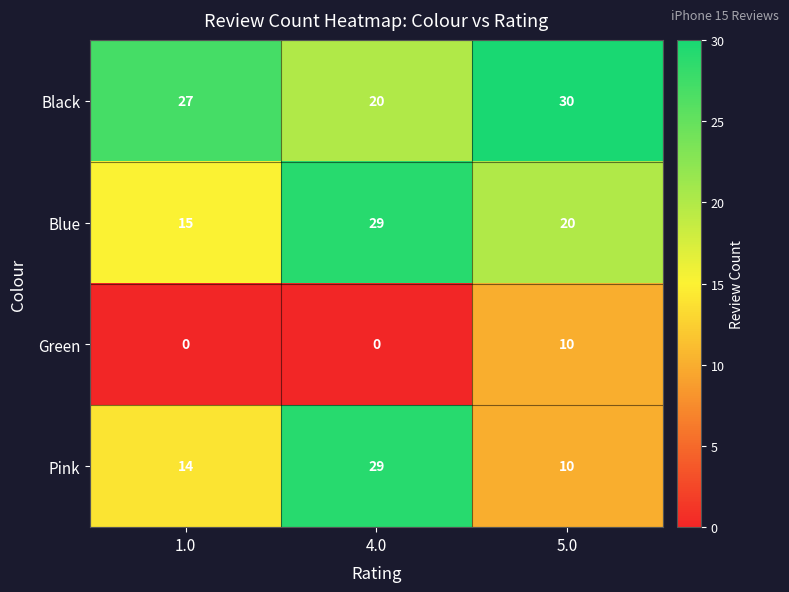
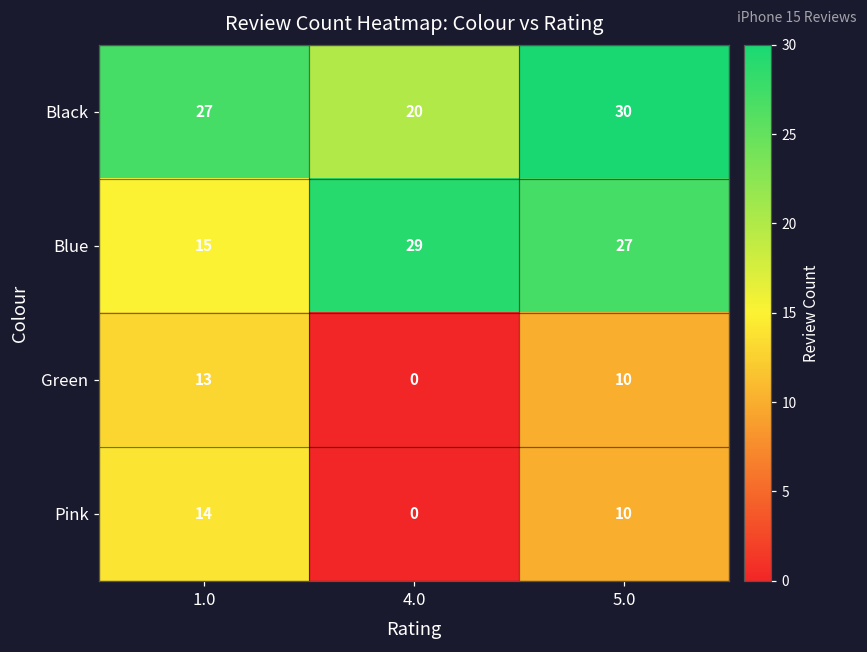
  {
    "Black": {
      "1.0": 27,
      "4.0": 20,
      "5.0": 30
    },
    "Blue": {
      "1.0": 15,
      "4.0": 29,
-     "5.0": 20
+     "5.0": 27
    },
    "Green": {
-     "1.0": 0,
+     "1.0": 13,
      "4.0": 0,
      "5.0": 10
    },
    "Pink": {
      "1.0": 14,
-     "4.0": 29,
+     "4.0": 0,
      "5.0": 10
    }
  }
